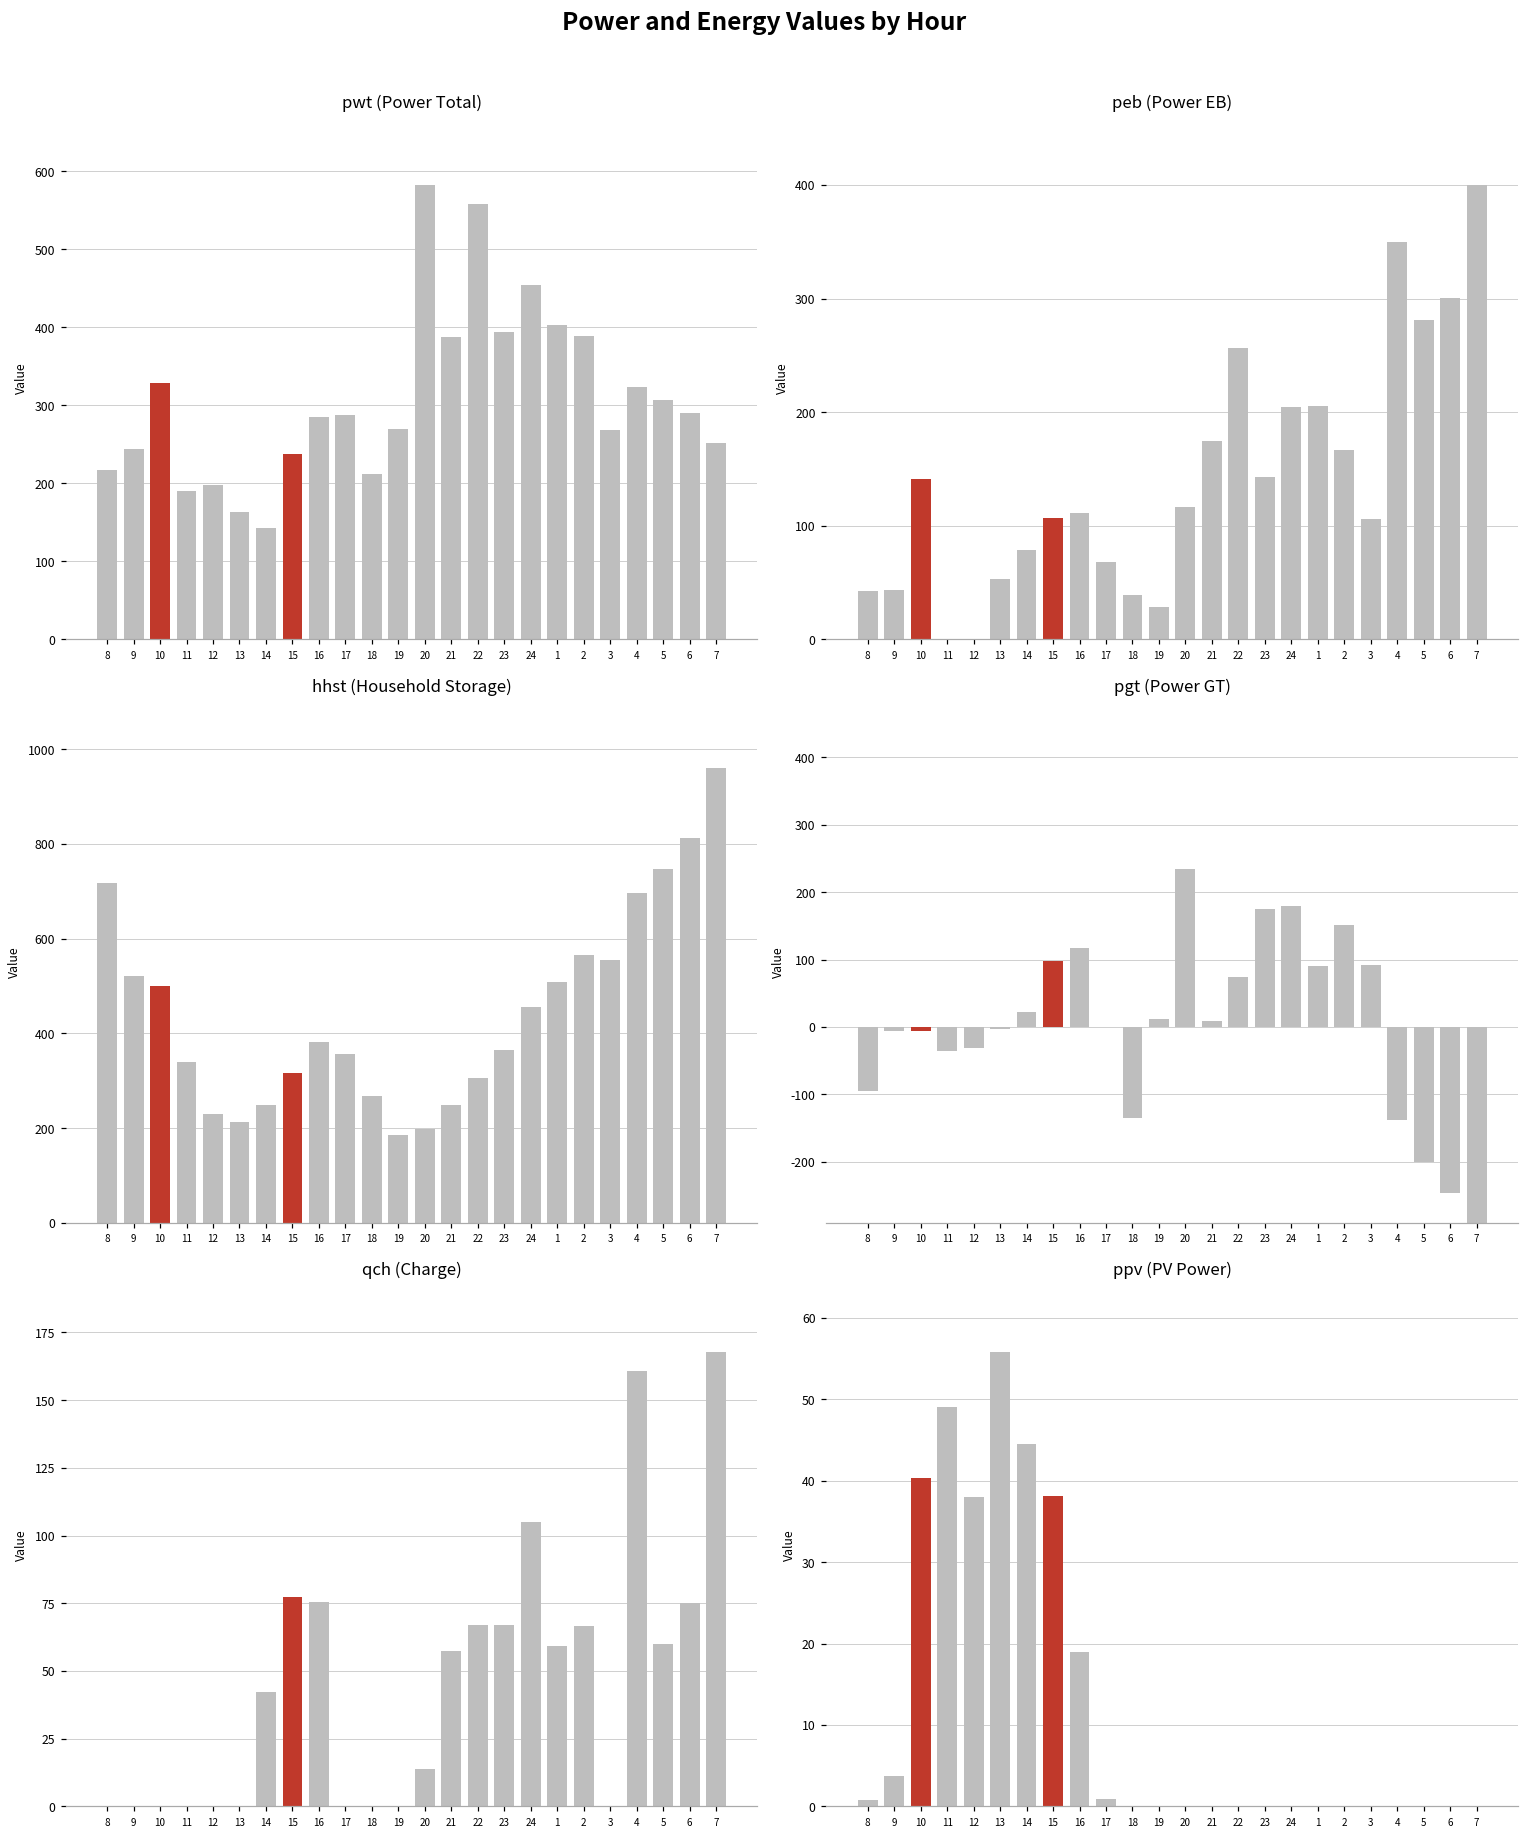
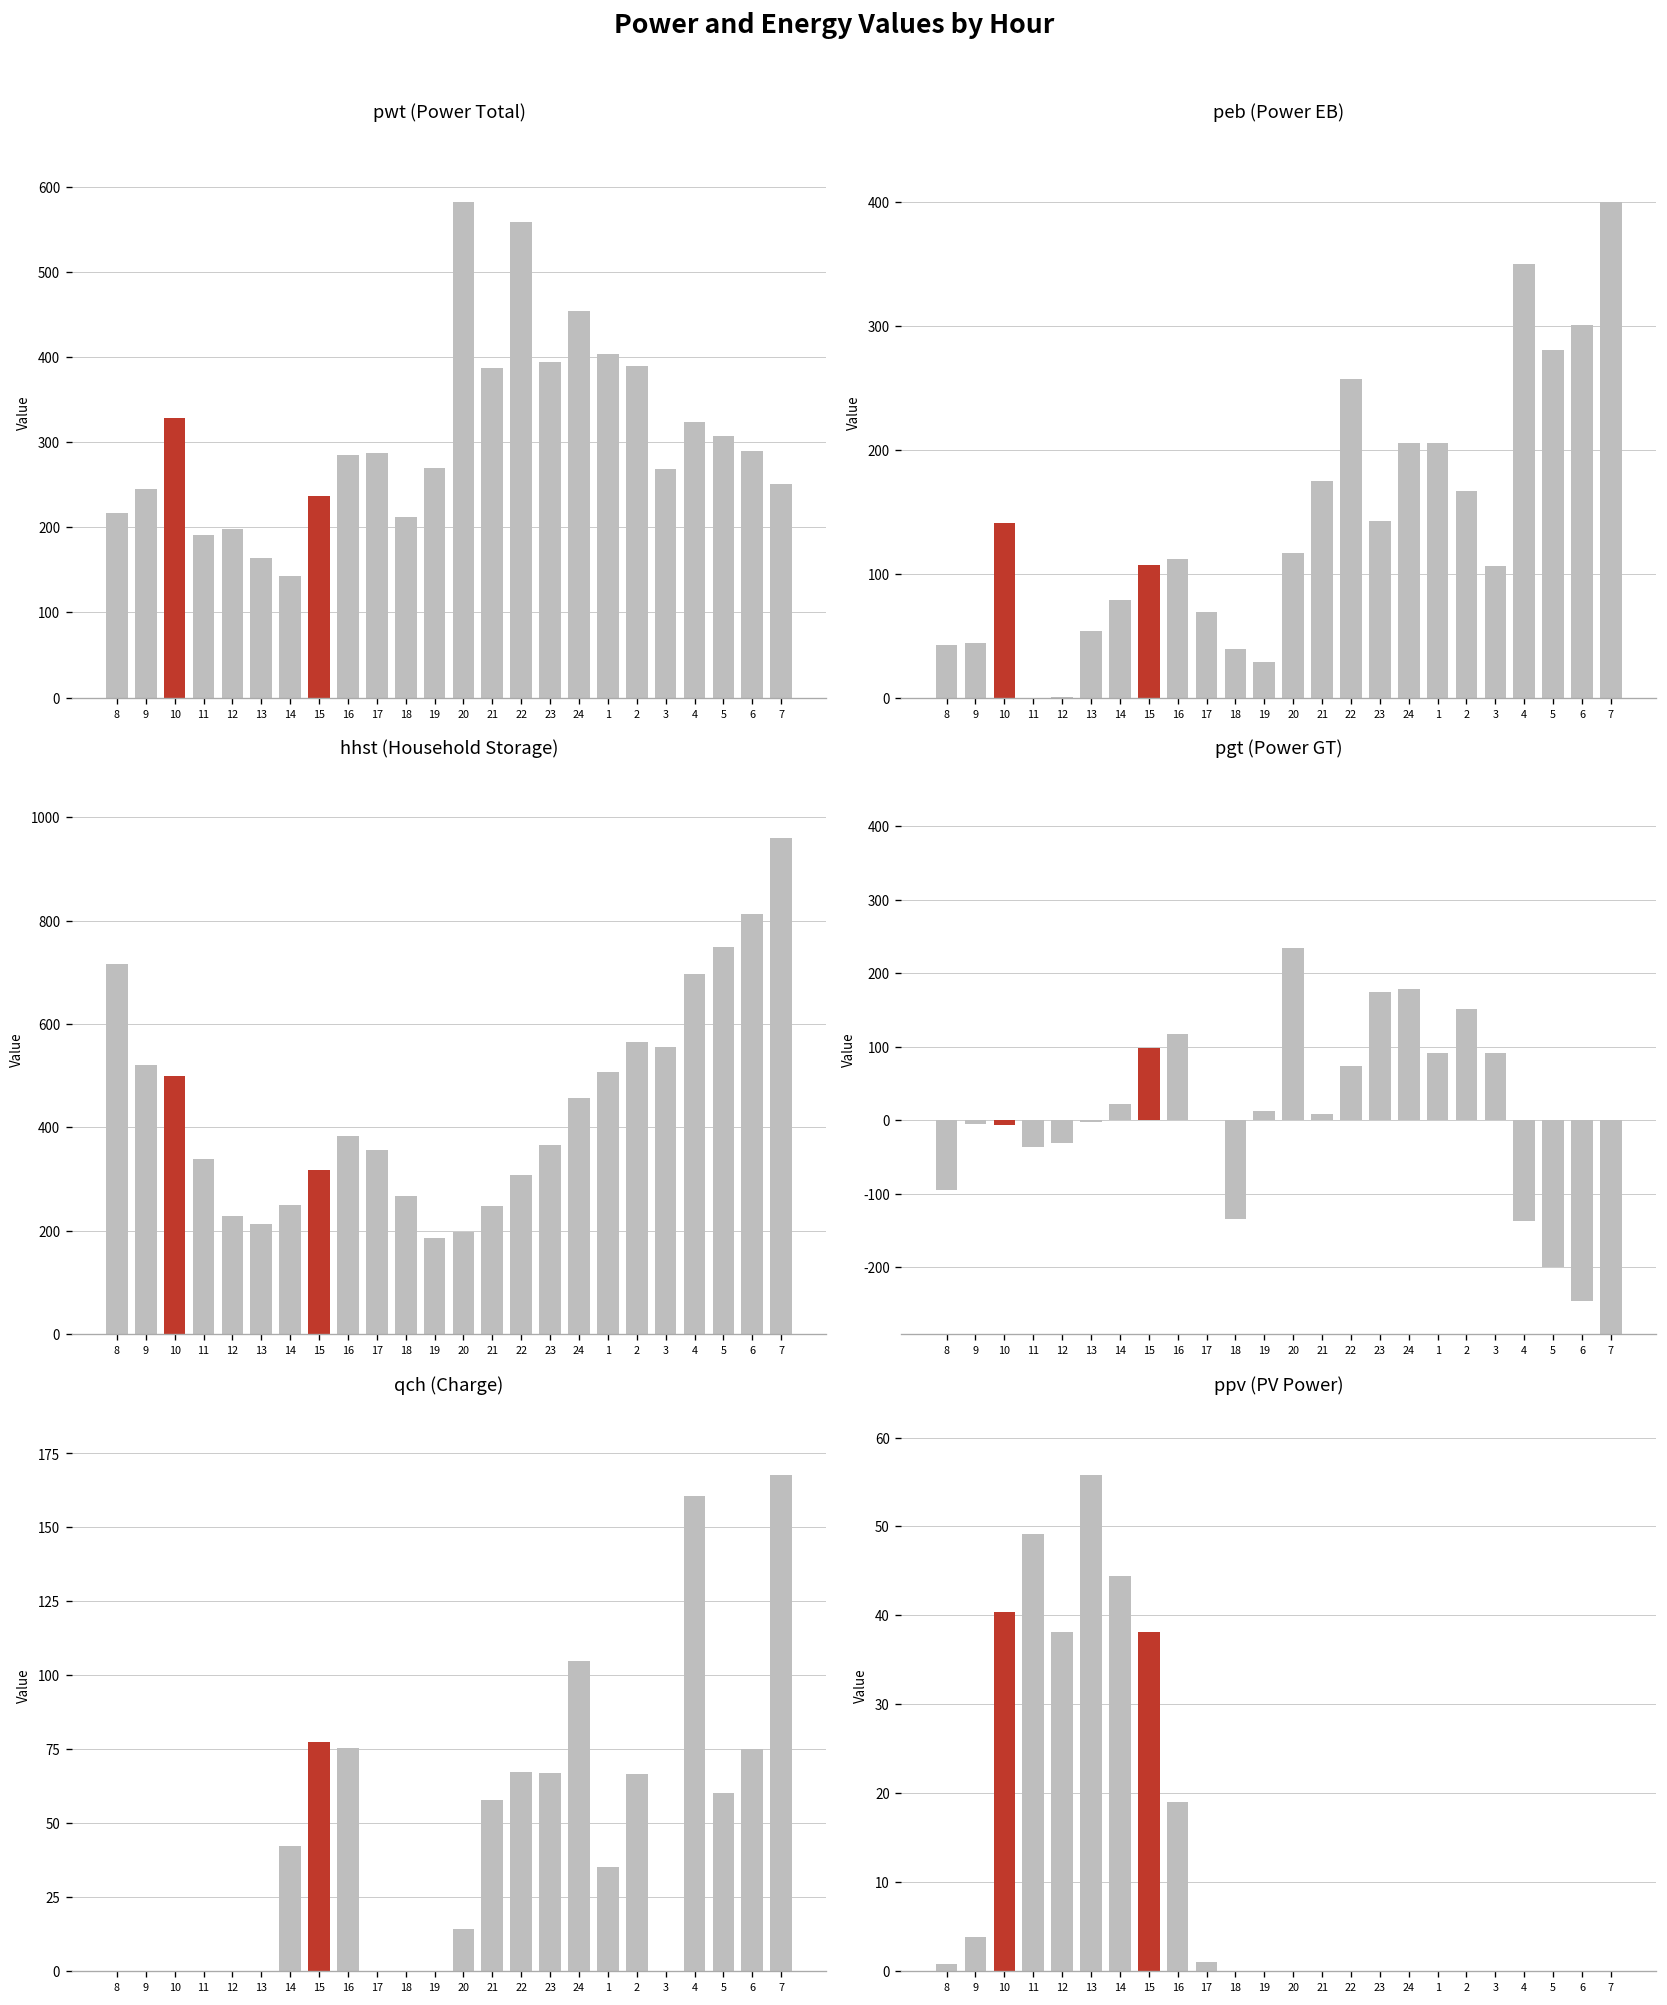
  {
    "pwt (Power Total)": {
      "8": 220,
      "9": 240,
      "10": 330,
      "11": 190,
      "12": 200,
      "13": 160,
      "14": 140,
      "15": 240,
      "16": 290,
      "17": 290,
      "18": 210,
      "19": 270,
      "20": 580,
      "21": 390,
      "22": 560,
      "23": 390,
      "24": 450,
      "1": 400,
      "2": 390,
      "3": 270,
      "4": 320,
      "5": 310,
      "6": 290,
      "7": 250
    },
    "peb (Power EB)": {
      "8": 42,
      "9": 44,
      "10": 141,
      "11": 0,
      "13": 53,
      "14": 78,
      "15": 107,
      "16": 112,
      "17": 69,
      "18": 39,
      "19": 28,
      "20": 117,
      "21": 174,
      "22": 257,
      "23": 143,
      "24": 205,
      "1": 205,
      "2": 167,
      "3": 106,
      "4": 349,
      "5": 281,
      "6": 301,
      "7": 400
    },
    "hhst (Household Storage)": {
      "8": 720,
      "9": 520,
      "10": 500,
      "11": 340,
      "12": 230,
      "13": 210,
      "14": 250,
      "15": 320,
      "16": 380,
      "17": 360,
      "18": 270,
      "19": 190,
      "20": 200,
      "21": 250,
      "22": 310,
      "23": 370,
      "24": 460,
      "1": 510,
      "2": 570,
      "3": 560,
      "4": 700,
      "5": 750,
      "6": 810,
      "7": 960
    },
    "pgt (Power GT)": {
      "8": -100,
      "9": -10,
      "10": -10,
      "11": -40,
      "12": -30,
      "14": 20,
      "15": 100,
      "16": 120,
      "18": -130,
      "19": 10,
      "20": 230,
      "21": 10,
      "22": 70,
      "23": 170,
      "24": 180,
      "1": 90,
      "2": 150,
      "3": 90,
      "4": -140,
      "5": -200,
      "6": -250
    },
    "qch (Charge)": {
      "8": 0,
      "9": 0,
      "10": 0,
      "11": 0,
      "12": 0,
      "13": 0,
      "14": 42,
      "15": 77,
      "16": 75,
      "17": 0,
      "18": 0,
      "19": 0,
      "20": 14,
      "21": 58,
      "22": 67,
      "23": 67,
      "24": 105,
-     "1": 59,
+     "1": 35,
      "2": 66,
      "3": 0,
      "4": 161,
      "5": 60,
      "6": 75,
      "7": 168
    },
    "ppv (PV Power)": {
      "8": 1,
      "9": 4,
      "10": 40,
      "11": 49,
      "12": 38,
      "13": 56,
      "14": 44,
      "15": 38,
      "16": 19,
      "17": 1,
      "18": 0,
      "19": 0,
      "20": 0,
      "21": 0,
      "22": 0,
      "23": 0,
      "24": 0,
      "1": 0,
      "2": 0,
      "3": 0,
      "4": 0,
      "5": 0,
      "6": 0,
      "7": 0
    }
  }
